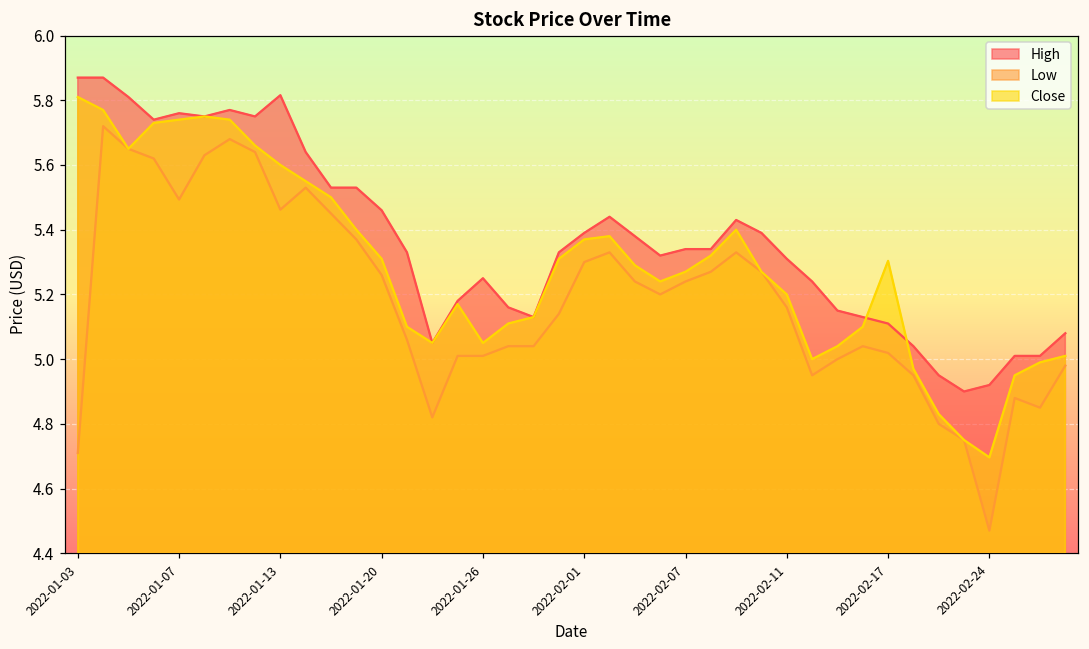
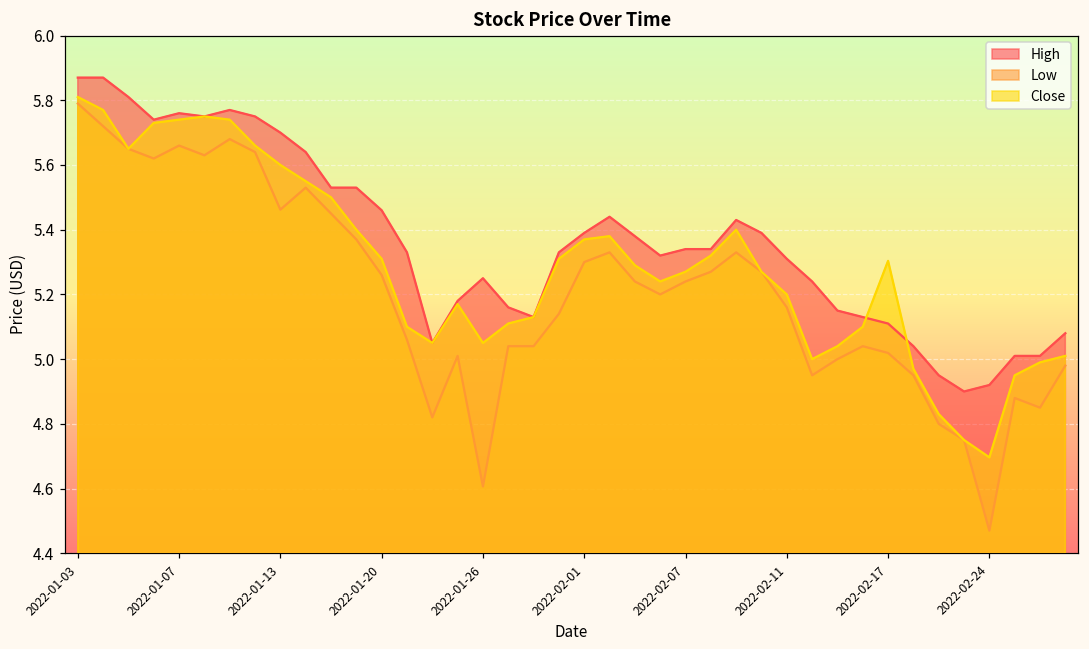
  {
    "High": {
      "2022-01-03": 5.87,
      "2022-01-07": 5.76,
-     "2022-01-13": 5.82,
+     "2022-01-13": 5.70,
      "2022-01-20": 5.46,
      "2022-01-26": 5.25,
      "2022-02-01": 5.39,
      "2022-02-07": 5.34,
      "2022-02-11": 5.31,
      "2022-02-17": 5.11,
      "2022-02-24": 4.92
    },
    "Low": {
-     "2022-01-03": 4.71,
-     "2022-01-07": 5.49,
+     "2022-01-03": 5.79,
+     "2022-01-07": 5.66,
      "2022-01-13": 5.46,
      "2022-01-20": 5.26,
-     "2022-01-26": 5.01,
+     "2022-01-26": 4.61,
      "2022-02-01": 5.30,
      "2022-02-07": 5.24,
      "2022-02-11": 5.16,
      "2022-02-17": 5.02,
      "2022-02-24": 4.47
    },
    "Close": {
      "2022-01-03": 5.81,
      "2022-01-07": 5.74,
      "2022-01-13": 5.60,
      "2022-01-20": 5.31,
      "2022-01-26": 5.05,
      "2022-02-01": 5.37,
      "2022-02-07": 5.27,
      "2022-02-11": 5.20,
      "2022-02-17": 5.30,
      "2022-02-24": 4.70
    }
  }
